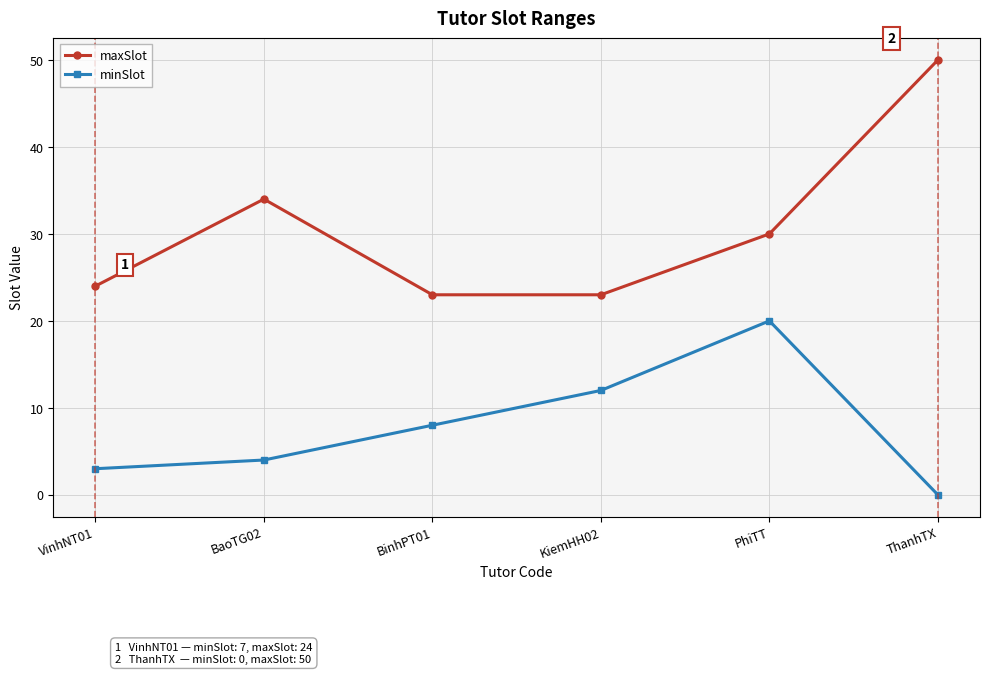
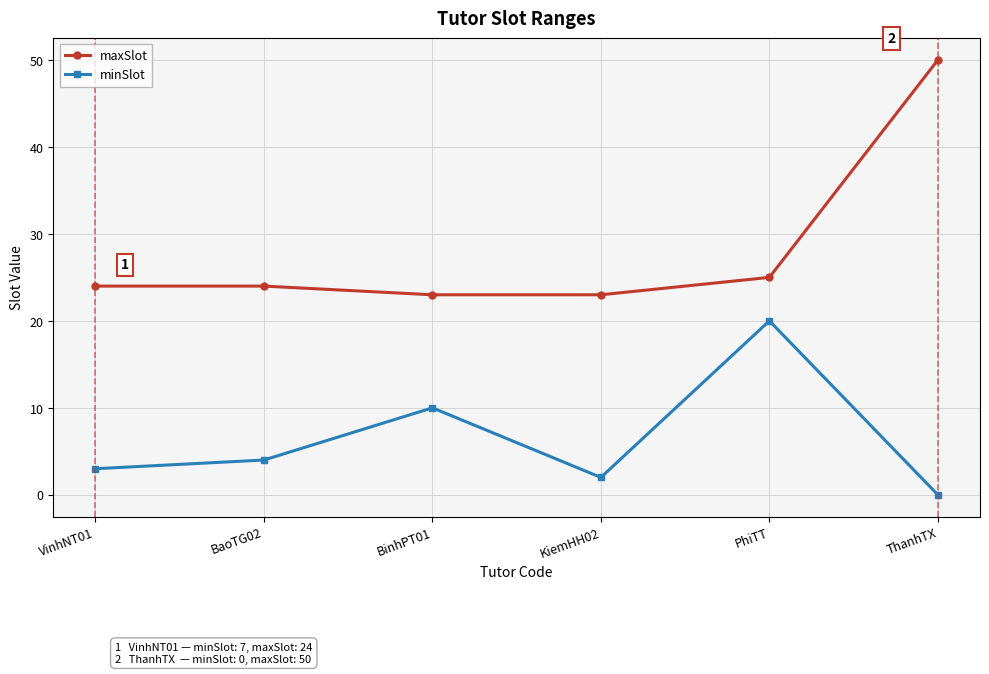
  {
    "maxSlot": {
      "VinhNT01": 24,
-     "BaoTG02": 34,
+     "BaoTG02": 24,
      "BinhPT01": 23,
      "KiemHH02": 23,
-     "PhiTT": 30,
+     "PhiTT": 25,
      "ThanhTX": 50
    },
    "minSlot": {
      "VinhNT01": 3,
      "BaoTG02": 4,
-     "BinhPT01": 8,
-     "KiemHH02": 12,
+     "BinhPT01": 10,
+     "KiemHH02": 2,
      "PhiTT": 20,
      "ThanhTX": 0
    }
  }
